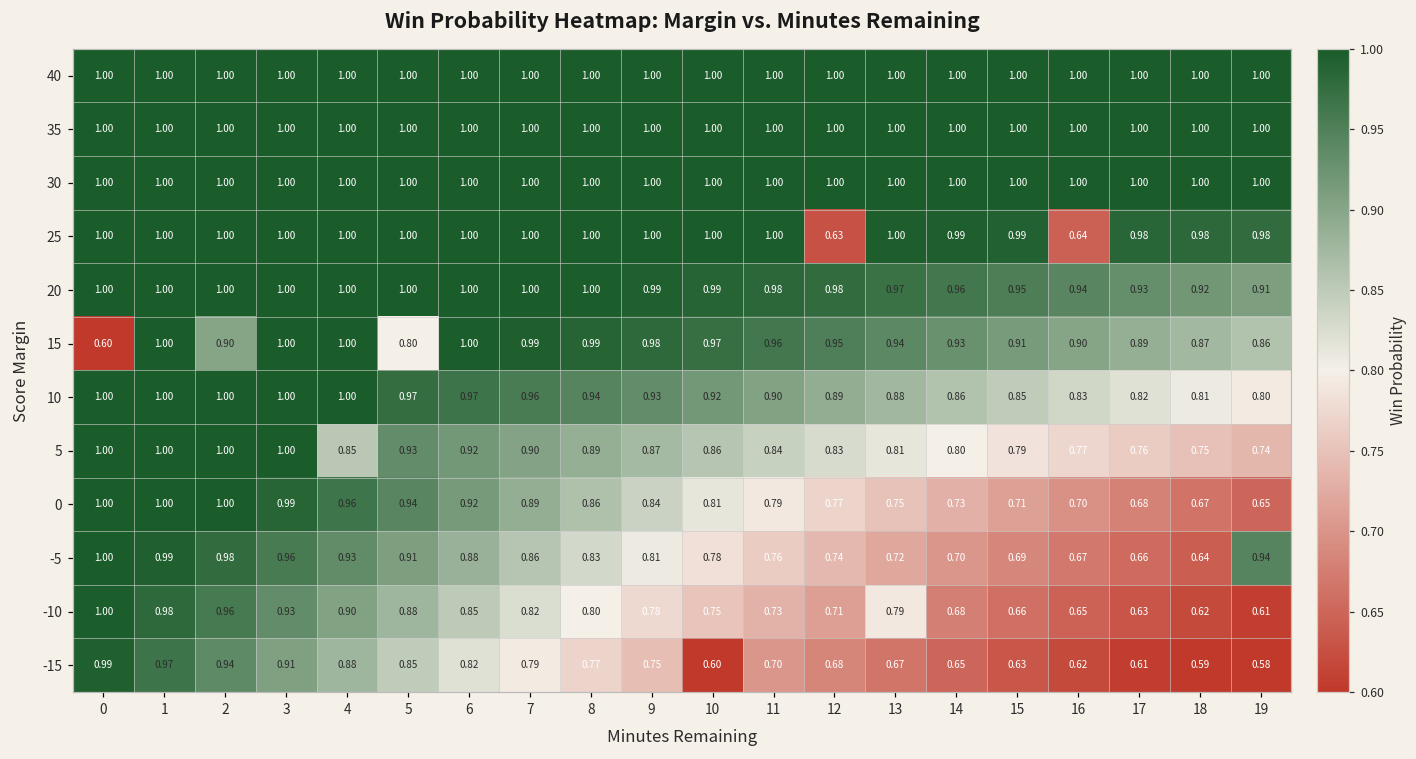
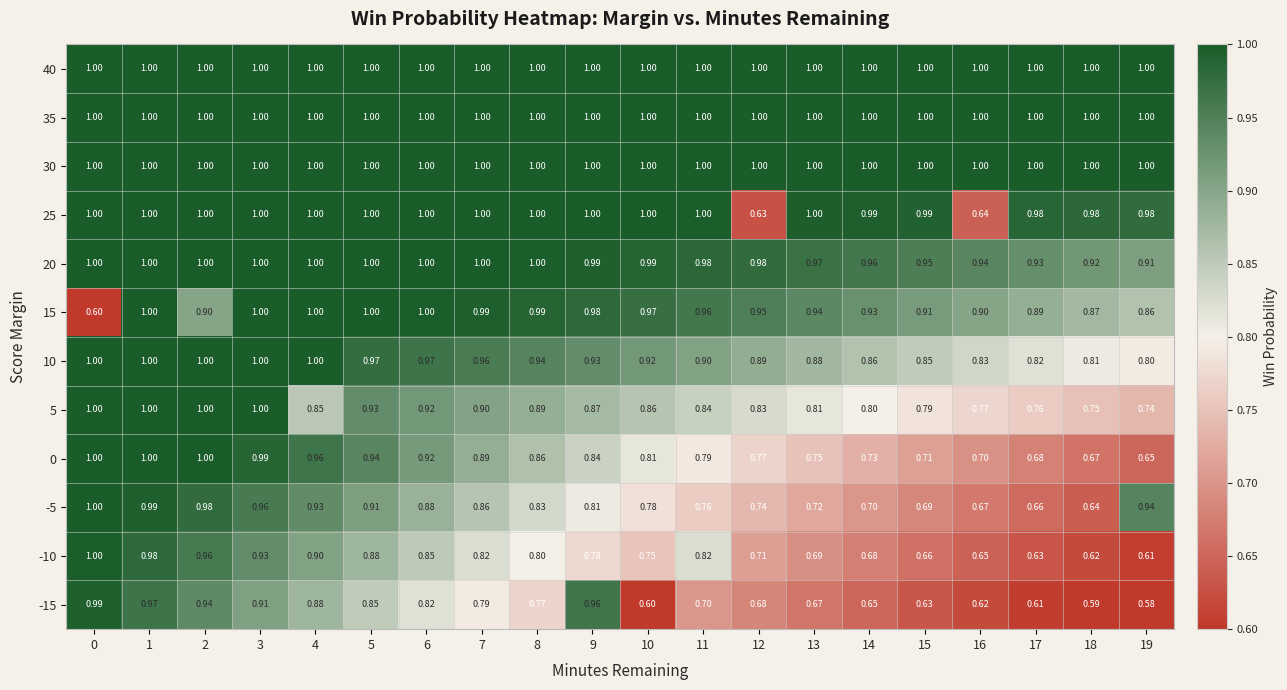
  {
    "15": {
      "0": 0.60,
      "1": 1.00,
      "2": 0.90,
      "3": 1.00,
      "4": 1.00,
-     "5": 0.80,
+     "5": 1.00,
      "6": 1.00,
      "7": 0.99,
      "8": 0.99,
      "9": 0.98,
      "10": 0.97,
      "11": 0.96,
      "12": 0.95,
      "13": 0.94,
      "14": 0.93,
      "15": 0.91,
      "16": 0.90,
      "17": 0.89,
      "18": 0.87,
      "19": 0.86
    },
    "-10": {
      "0": 1.00,
      "1": 0.98,
      "2": 0.96,
      "3": 0.93,
      "4": 0.90,
      "5": 0.88,
      "6": 0.85,
      "7": 0.82,
      "8": 0.80,
      "10": 0.75,
-     "11": 0.73,
+     "11": 0.82,
      "12": 0.71,
-     "13": 0.79,
+     "13": 0.69,
      "14": 0.68,
      "15": 0.66,
      "16": 0.65,
      "17": 0.63,
      "18": 0.62,
      "19": 0.61
    },
    "-15": {
      "0": 0.99,
      "1": 0.97,
      "2": 0.94,
      "3": 0.91,
      "4": 0.88,
      "5": 0.85,
      "6": 0.82,
      "7": 0.79,
      "8": 0.77,
-     "9": 0.75,
+     "9": 0.96,
      "10": 0.60,
      "11": 0.70,
      "12": 0.68,
      "13": 0.67,
      "14": 0.65,
      "15": 0.63,
      "16": 0.62,
      "17": 0.61,
      "18": 0.59,
      "19": 0.58
    }
  }
